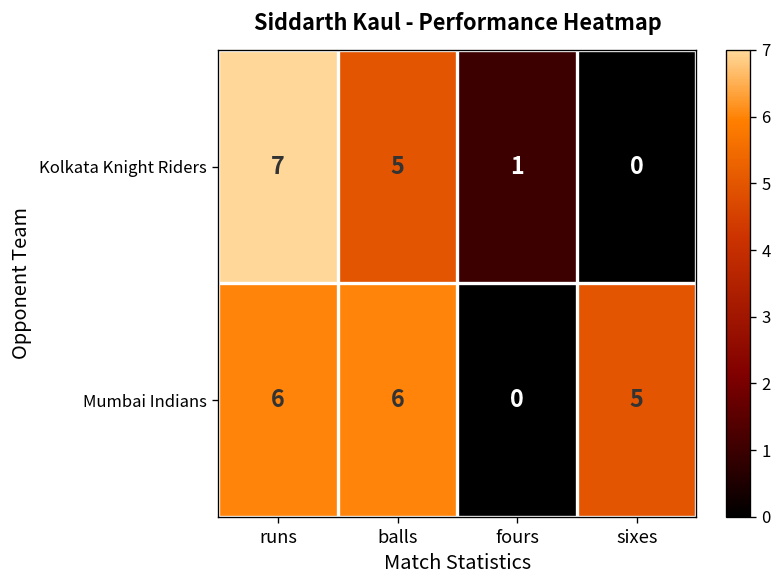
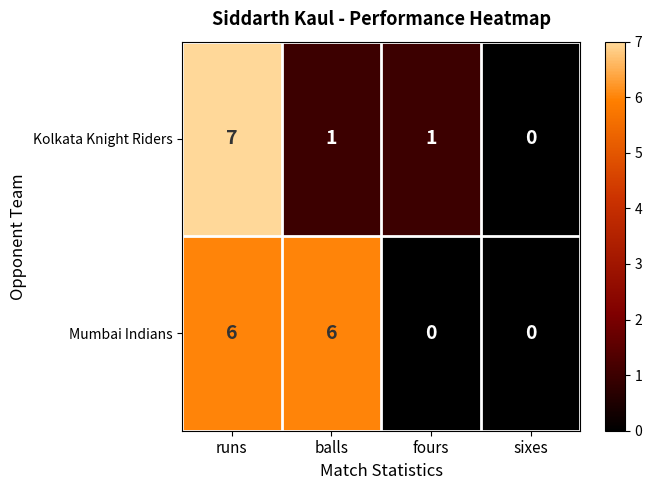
  {
    "Kolkata Knight Riders": {
      "runs": 7,
-     "balls": 5,
+     "balls": 1,
      "fours": 1,
      "sixes": 0
    },
    "Mumbai Indians": {
      "runs": 6,
      "balls": 6,
      "fours": 0,
-     "sixes": 5
+     "sixes": 0
    }
  }
